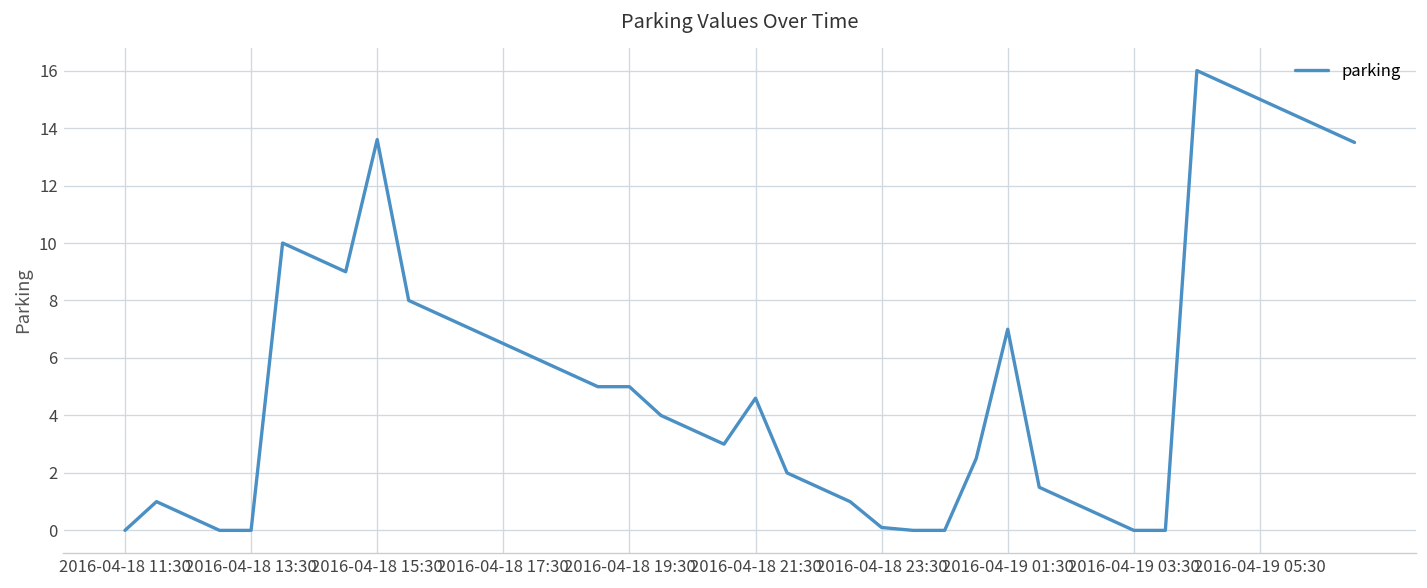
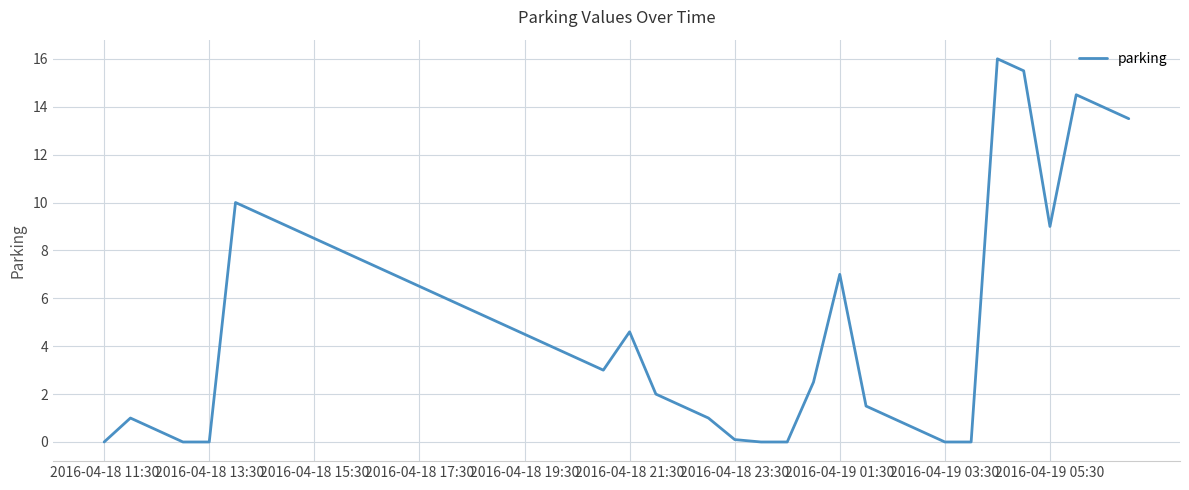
  {
    "2016-04-18 11:30": 0.0,
    "2016-04-18 13:30": 0.0,
-   "2016-04-18 15:30": 13.6,
+   "2016-04-18 15:30": 8.5,
    "2016-04-18 17:30": 6.5,
-   "2016-04-18 19:30": 5.0,
+   "2016-04-18 19:30": 4.5,
    "2016-04-18 21:30": 4.6,
    "2016-04-18 23:30": 0.1,
    "2016-04-19 01:30": 7.0,
    "2016-04-19 03:30": 0.0,
-   "2016-04-19 05:30": 15
+   "2016-04-19 05:30": 9
  }
